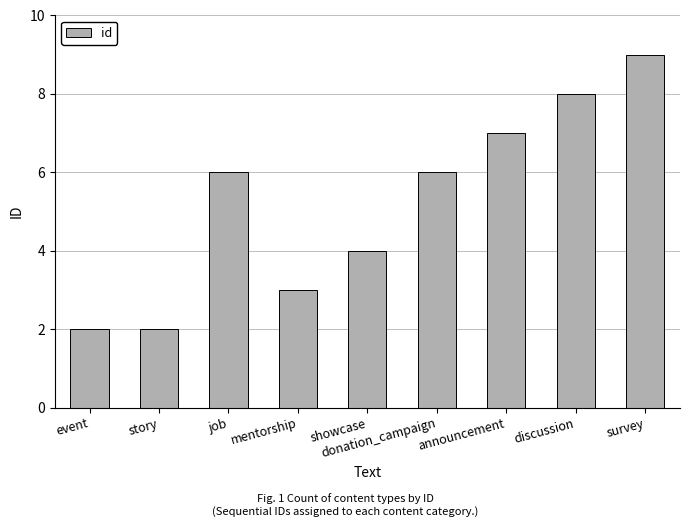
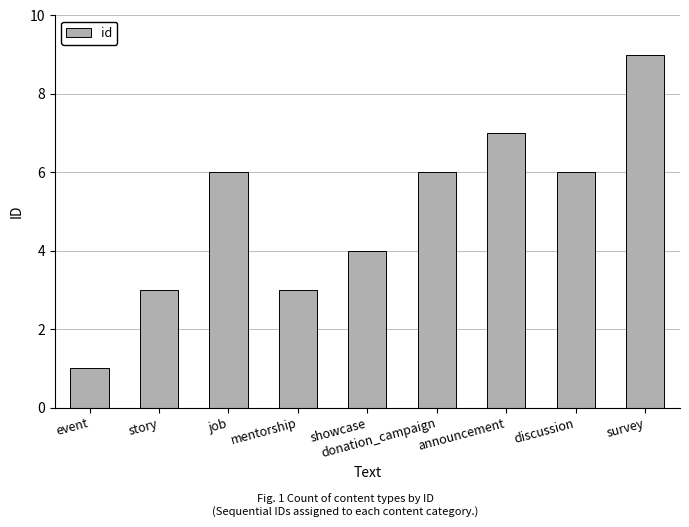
  {
-   "event": 2,
-   "story": 2,
+   "event": 1,
+   "story": 3,
    "job": 6,
    "mentorship": 3,
    "showcase": 4,
    "donation_campaign": 6,
    "announcement": 7,
-   "discussion": 8,
+   "discussion": 6,
    "survey": 9
  }
